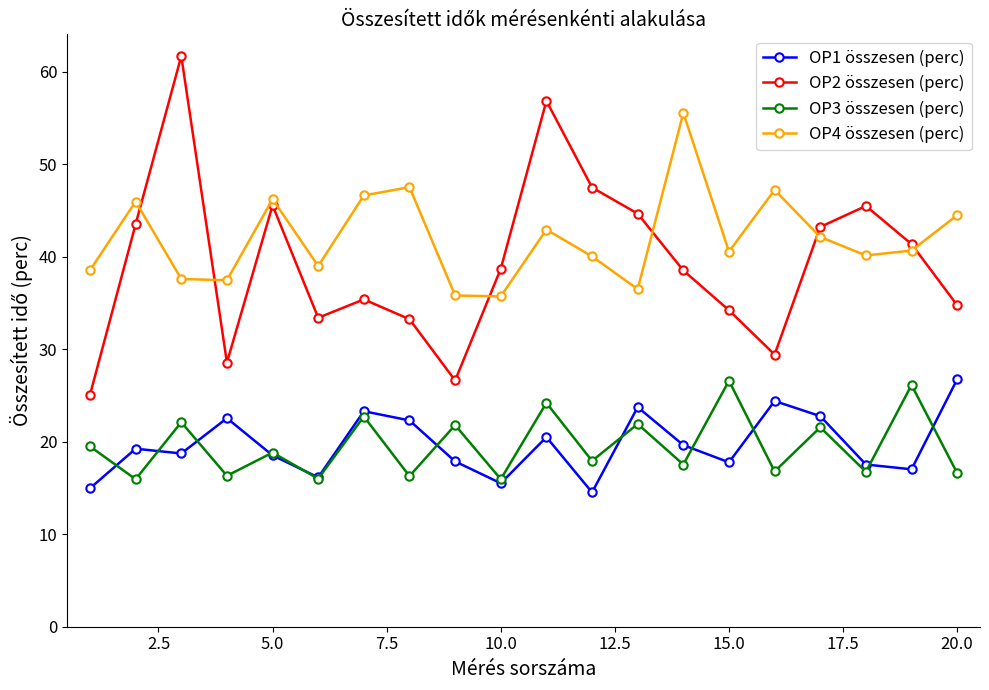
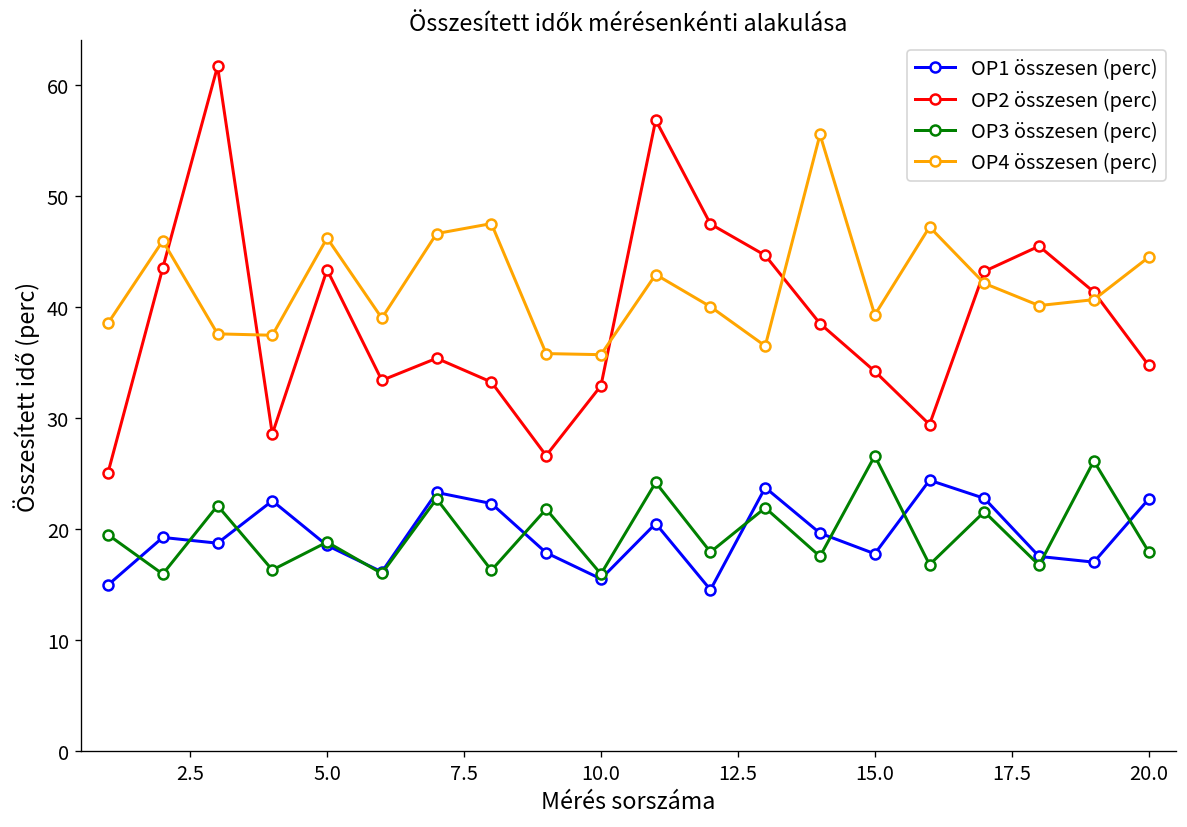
  {
    "OP1 összesen (perc)": {
      "5.0": 19,
      "10.0": 16,
      "15.0": 18,
-     "20.0": 27
+     "20.0": 23
    },
    "OP2 összesen (perc)": {
-     "5.0": 46,
-     "10.0": 39,
+     "5.0": 43,
+     "10.0": 33,
      "15.0": 34,
      "20.0": 35
    },
    "OP3 összesen (perc)": {
      "5.0": 19,
      "10.0": 16,
      "15.0": 27,
-     "20.0": 17
+     "20.0": 18
    },
    "OP4 összesen (perc)": {
      "5.0": 46,
      "10.0": 36,
-     "15.0": 41,
+     "15.0": 39,
      "20.0": 44
    }
  }
